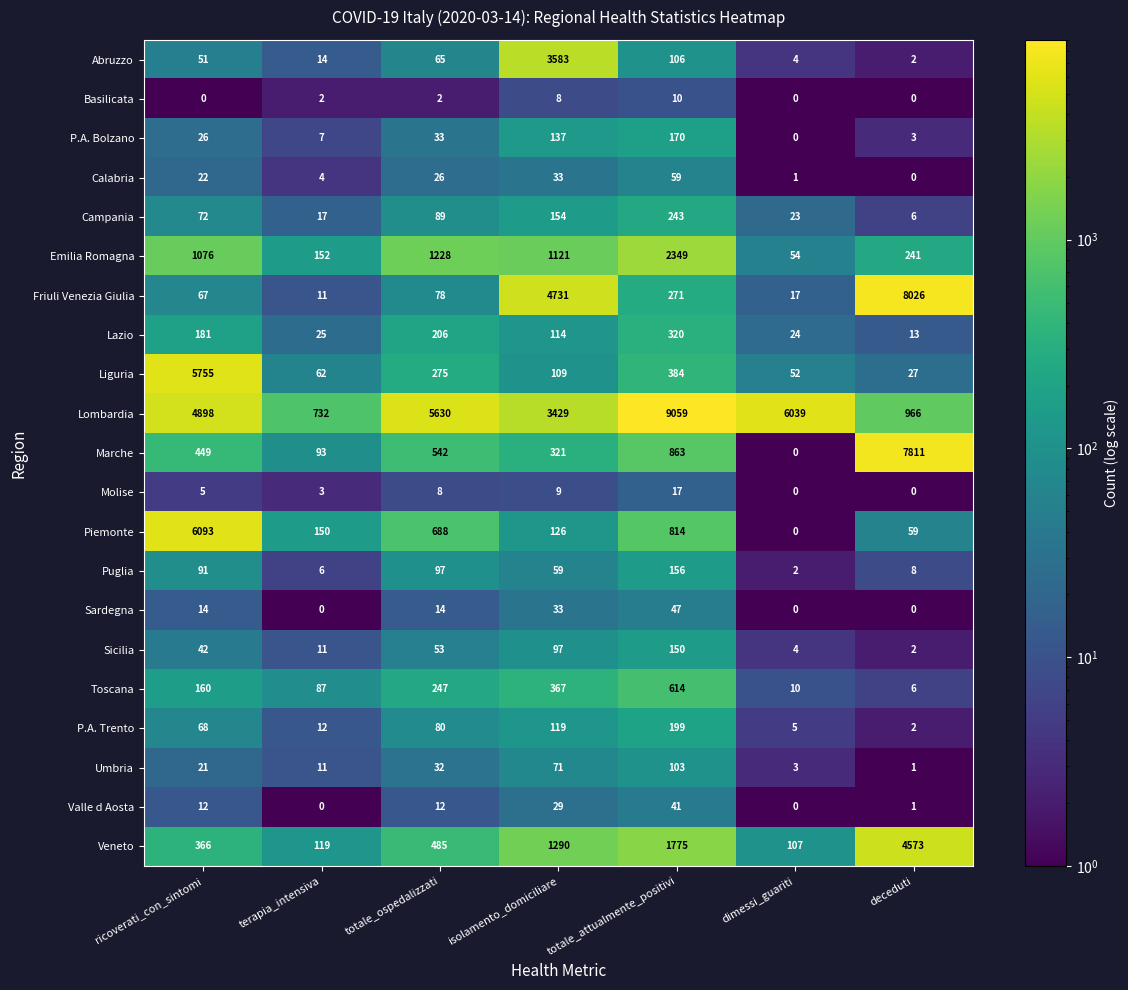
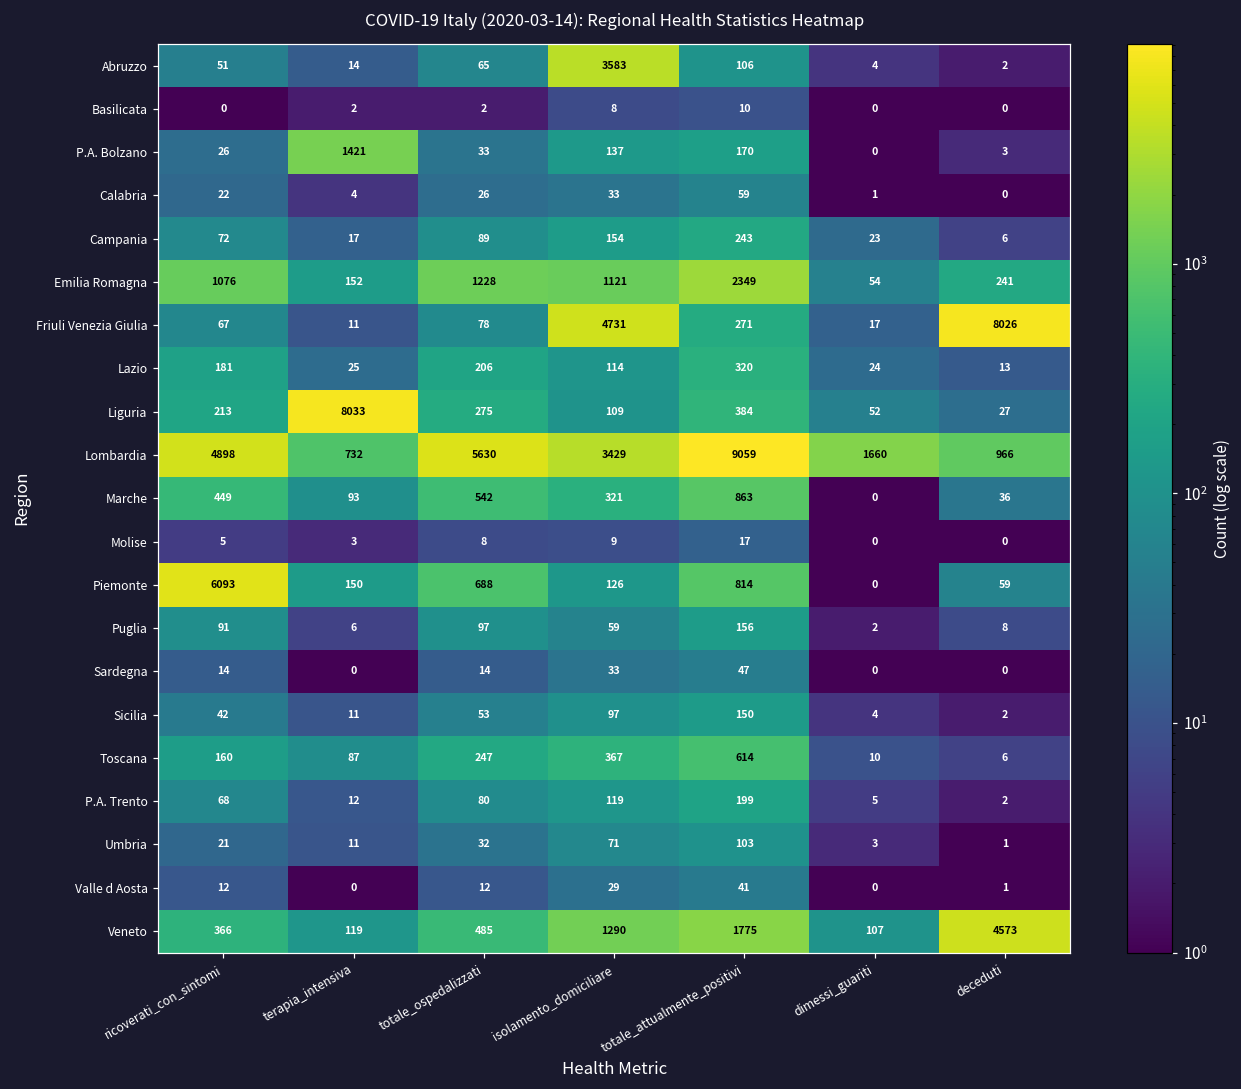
  {
    "Abruzzo": {
      "ricoverati_con_sintomi": 51,
      "terapia_intensiva": 14,
      "totale_ospedalizzati": 65,
      "isolamento_domiciliare": 3583,
      "totale_attualmente_positivi": 106,
      "dimessi_guariti": 4,
      "deceduti": 2
    },
    "Basilicata": {
      "ricoverati_con_sintomi": 0,
      "terapia_intensiva": 2,
      "totale_ospedalizzati": 2,
      "isolamento_domiciliare": 8,
      "totale_attualmente_positivi": 10,
      "dimessi_guariti": 0,
      "deceduti": 0
    },
    "P.A. Bolzano": {
      "ricoverati_con_sintomi": 26,
-     "terapia_intensiva": 7,
+     "terapia_intensiva": 1421,
      "totale_ospedalizzati": 33,
      "isolamento_domiciliare": 137,
      "totale_attualmente_positivi": 170,
      "dimessi_guariti": 0,
      "deceduti": 3
    },
    "Calabria": {
      "ricoverati_con_sintomi": 22,
      "terapia_intensiva": 4,
      "totale_ospedalizzati": 26,
      "isolamento_domiciliare": 33,
      "totale_attualmente_positivi": 59,
      "dimessi_guariti": 1,
      "deceduti": 0
    },
    "Campania": {
      "ricoverati_con_sintomi": 72,
      "terapia_intensiva": 17,
      "totale_ospedalizzati": 89,
      "isolamento_domiciliare": 154,
      "totale_attualmente_positivi": 243,
      "dimessi_guariti": 23,
      "deceduti": 6
    },
    "Emilia Romagna": {
      "ricoverati_con_sintomi": 1076,
      "terapia_intensiva": 152,
      "totale_ospedalizzati": 1228,
      "isolamento_domiciliare": 1121,
      "totale_attualmente_positivi": 2349,
      "dimessi_guariti": 54,
      "deceduti": 241
    },
    "Friuli Venezia Giulia": {
      "ricoverati_con_sintomi": 67,
      "terapia_intensiva": 11,
      "totale_ospedalizzati": 78,
      "isolamento_domiciliare": 4731,
      "totale_attualmente_positivi": 271,
      "dimessi_guariti": 17,
      "deceduti": 8026
    },
    "Lazio": {
      "ricoverati_con_sintomi": 181,
      "terapia_intensiva": 25,
      "totale_ospedalizzati": 206,
      "isolamento_domiciliare": 114,
      "totale_attualmente_positivi": 320,
      "dimessi_guariti": 24,
      "deceduti": 13
    },
    "Liguria": {
-     "ricoverati_con_sintomi": 5755,
-     "terapia_intensiva": 62,
+     "ricoverati_con_sintomi": 213,
+     "terapia_intensiva": 8033,
      "totale_ospedalizzati": 275,
      "isolamento_domiciliare": 109,
      "totale_attualmente_positivi": 384,
      "dimessi_guariti": 52,
      "deceduti": 27
    },
    "Lombardia": {
      "ricoverati_con_sintomi": 4898,
      "terapia_intensiva": 732,
      "totale_ospedalizzati": 5630,
      "isolamento_domiciliare": 3429,
      "totale_attualmente_positivi": 9059,
-     "dimessi_guariti": 6039,
+     "dimessi_guariti": 1660,
      "deceduti": 966
    },
    "Marche": {
      "ricoverati_con_sintomi": 449,
      "terapia_intensiva": 93,
      "totale_ospedalizzati": 542,
      "isolamento_domiciliare": 321,
      "totale_attualmente_positivi": 863,
      "dimessi_guariti": 0,
-     "deceduti": 7811
+     "deceduti": 36
    },
    "Molise": {
      "ricoverati_con_sintomi": 5,
      "terapia_intensiva": 3,
      "totale_ospedalizzati": 8,
      "isolamento_domiciliare": 9,
      "totale_attualmente_positivi": 17,
      "dimessi_guariti": 0,
      "deceduti": 0
    },
    "Piemonte": {
      "ricoverati_con_sintomi": 6093,
      "terapia_intensiva": 150,
      "totale_ospedalizzati": 688,
      "isolamento_domiciliare": 126,
      "totale_attualmente_positivi": 814,
      "dimessi_guariti": 0,
      "deceduti": 59
    },
    "Puglia": {
      "ricoverati_con_sintomi": 91,
      "terapia_intensiva": 6,
      "totale_ospedalizzati": 97,
      "isolamento_domiciliare": 59,
      "totale_attualmente_positivi": 156,
      "dimessi_guariti": 2,
      "deceduti": 8
    },
    "Sardegna": {
      "ricoverati_con_sintomi": 14,
      "terapia_intensiva": 0,
      "totale_ospedalizzati": 14,
      "isolamento_domiciliare": 33,
      "totale_attualmente_positivi": 47,
      "dimessi_guariti": 0,
      "deceduti": 0
    },
    "Sicilia": {
      "ricoverati_con_sintomi": 42,
      "terapia_intensiva": 11,
      "totale_ospedalizzati": 53,
      "isolamento_domiciliare": 97,
      "totale_attualmente_positivi": 150,
      "dimessi_guariti": 4,
      "deceduti": 2
    },
    "Toscana": {
      "ricoverati_con_sintomi": 160,
      "terapia_intensiva": 87,
      "totale_ospedalizzati": 247,
      "isolamento_domiciliare": 367,
      "totale_attualmente_positivi": 614,
      "dimessi_guariti": 10,
      "deceduti": 6
    },
    "P.A. Trento": {
      "ricoverati_con_sintomi": 68,
      "terapia_intensiva": 12,
      "totale_ospedalizzati": 80,
      "isolamento_domiciliare": 119,
      "totale_attualmente_positivi": 199,
      "dimessi_guariti": 5,
      "deceduti": 2
    },
    "Umbria": {
      "ricoverati_con_sintomi": 21,
      "terapia_intensiva": 11,
      "totale_ospedalizzati": 32,
      "isolamento_domiciliare": 71,
      "totale_attualmente_positivi": 103,
      "dimessi_guariti": 3,
      "deceduti": 1
    },
    "Valle d Aosta": {
      "ricoverati_con_sintomi": 12,
      "terapia_intensiva": 0,
      "totale_ospedalizzati": 12,
      "isolamento_domiciliare": 29,
      "totale_attualmente_positivi": 41,
      "dimessi_guariti": 0,
      "deceduti": 1
    },
    "Veneto": {
      "ricoverati_con_sintomi": 366,
      "terapia_intensiva": 119,
      "totale_ospedalizzati": 485,
      "isolamento_domiciliare": 1290,
      "totale_attualmente_positivi": 1775,
      "dimessi_guariti": 107,
      "deceduti": 4573
    }
  }
